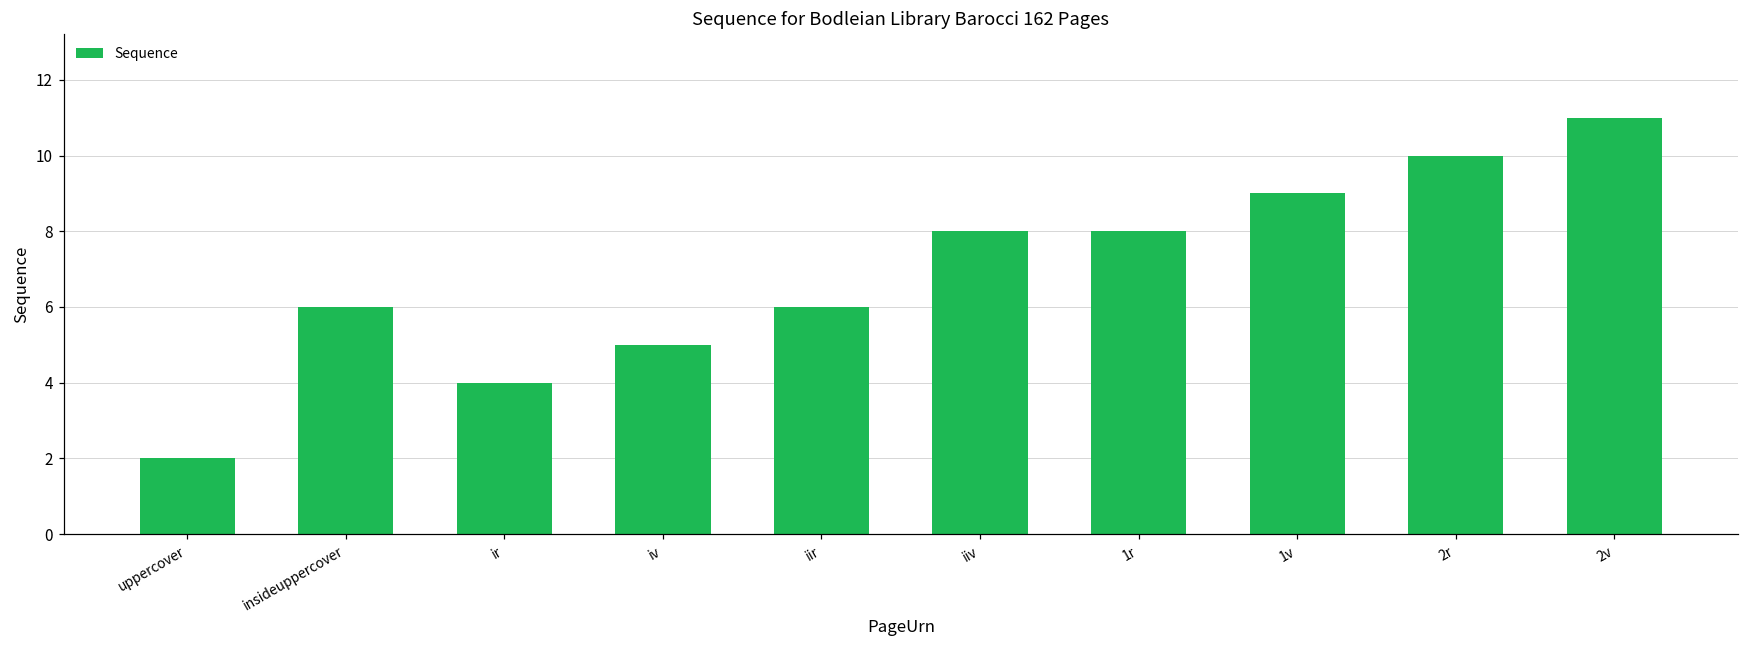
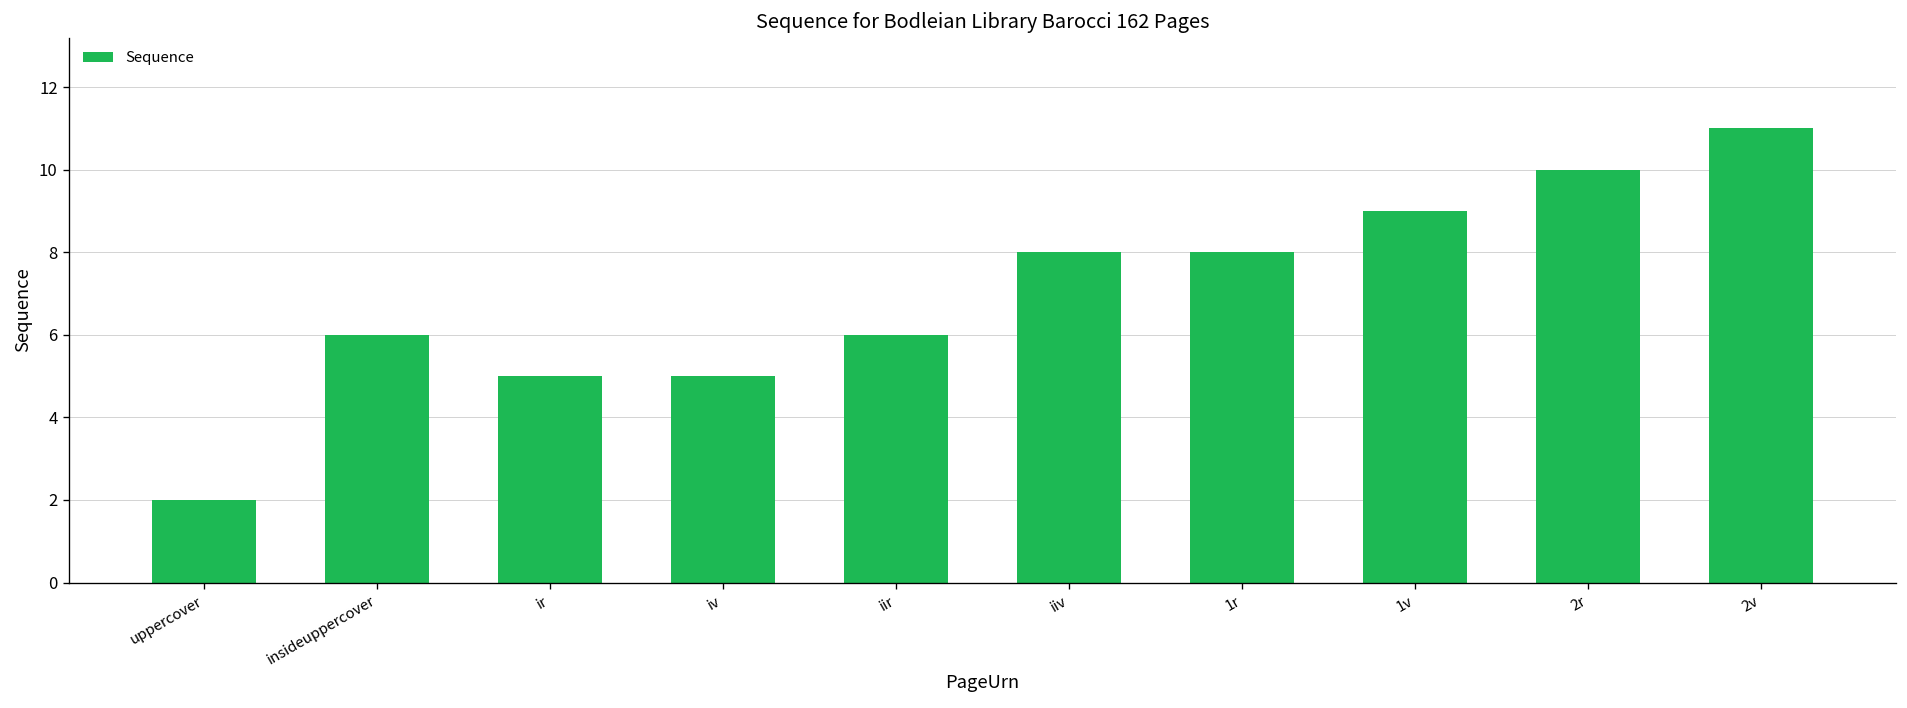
  {
    "uppercover": 2,
    "insideuppercover": 6,
-   "ir": 4,
+   "ir": 5,
    "iv": 5,
    "iir": 6,
    "iiv": 8,
    "1r": 8,
    "1v": 9,
    "2r": 10,
    "2v": 11
  }
